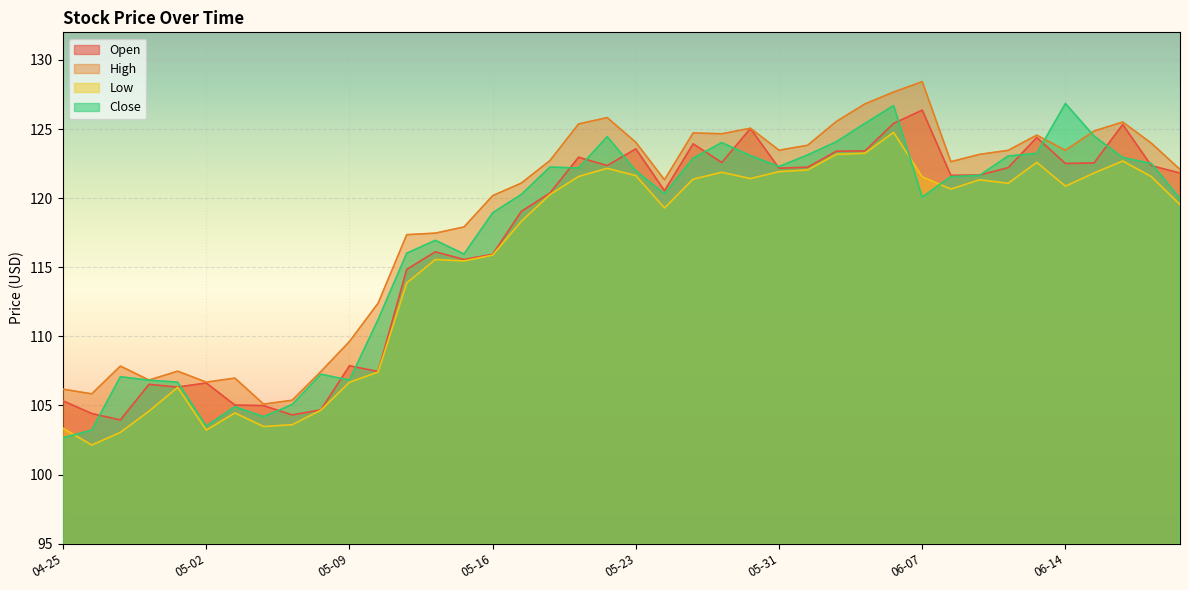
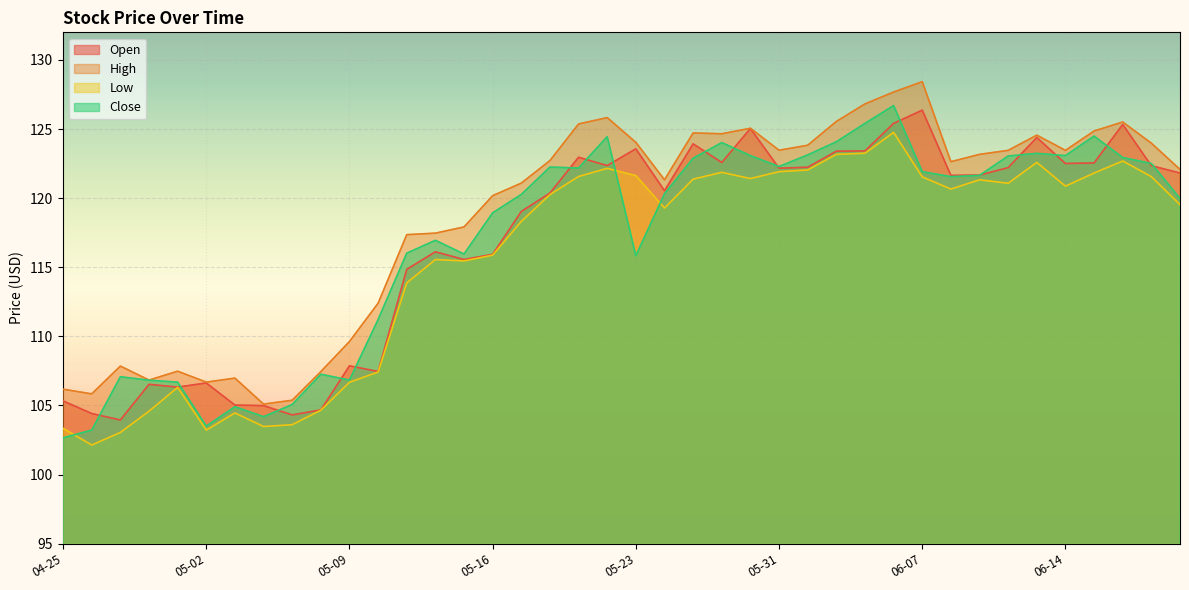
  {
    "Close": {
      "04-25": 102.7,
      "05-02": 103.5,
      "05-16": 118.9,
-     "05-23": 122.0,
-     "06-07": 120.1,
-     "06-14": 126.9
+     "05-23": 115.8,
+     "06-07": 121.9,
+     "06-14": 123.1
    }
  }
